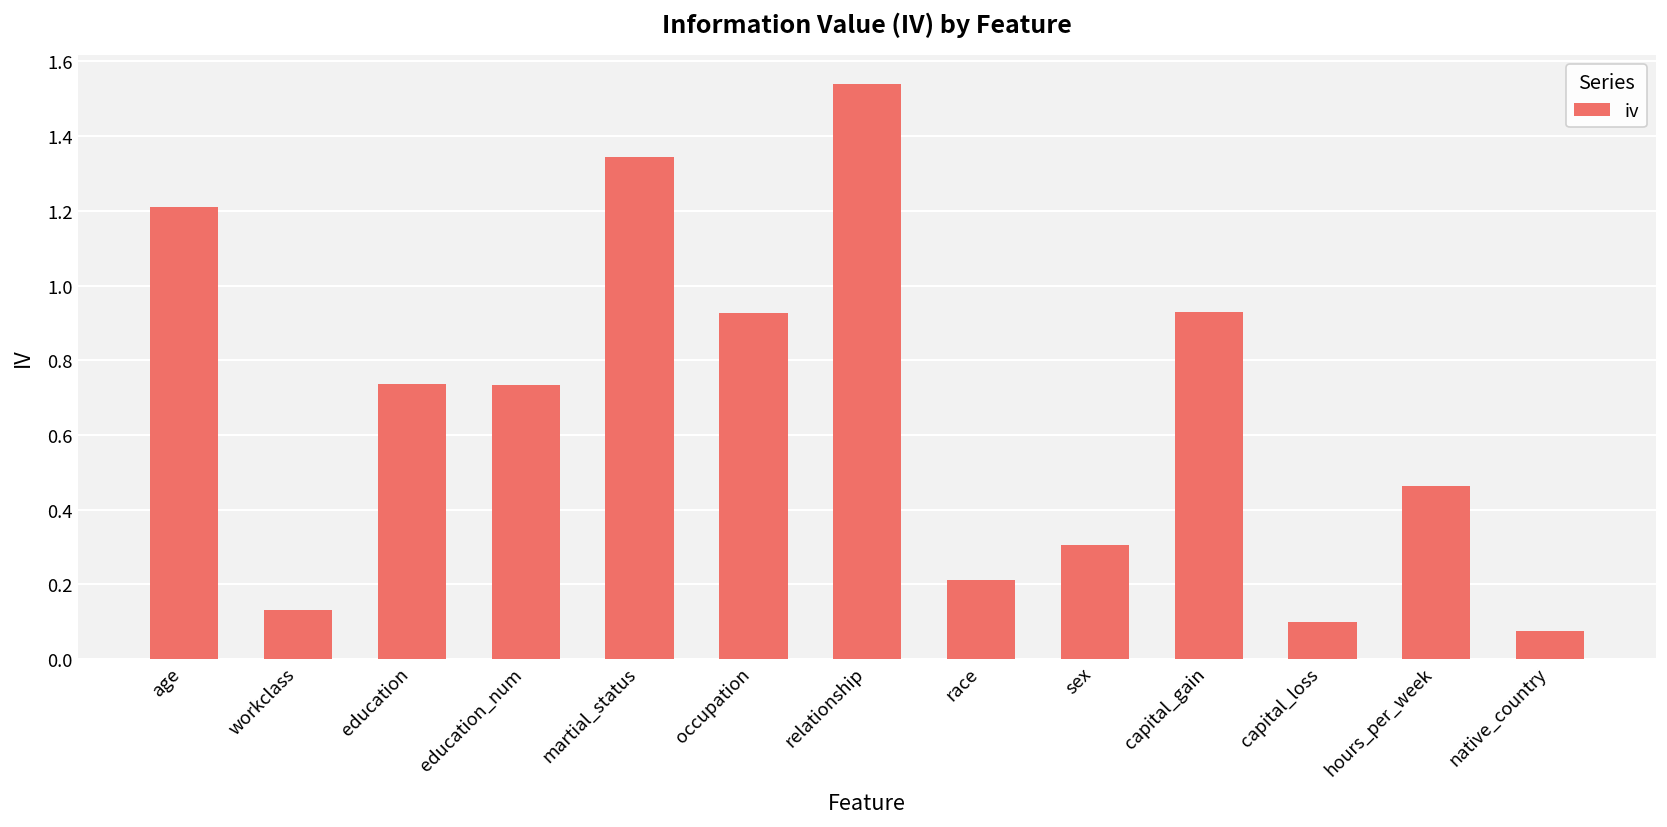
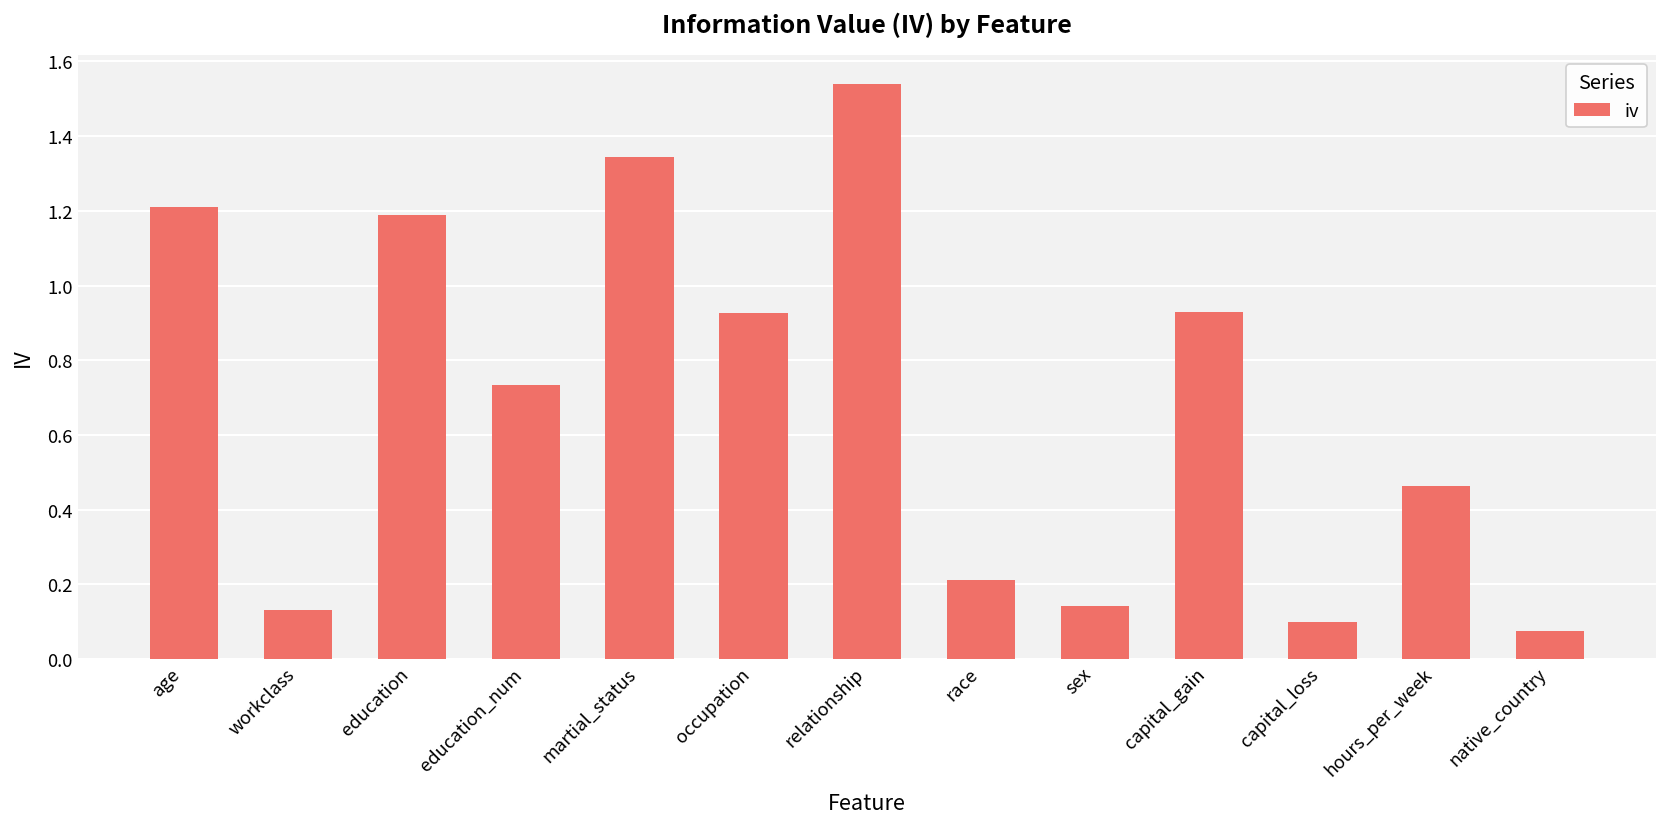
  {
    "age": 1.21,
    "workclass": 0.13,
-   "education": 0.74,
+   "education": 1.19,
    "education_num": 0.73,
    "martial_status": 1.34,
    "occupation": 0.93,
    "relationship": 1.54,
    "race": 0.21,
-   "sex": 0.31,
+   "sex": 0.14,
    "capital_gain": 0.93,
    "capital_loss": 0.10,
    "hours_per_week": 0.46,
    "native_country": 0.07
  }
